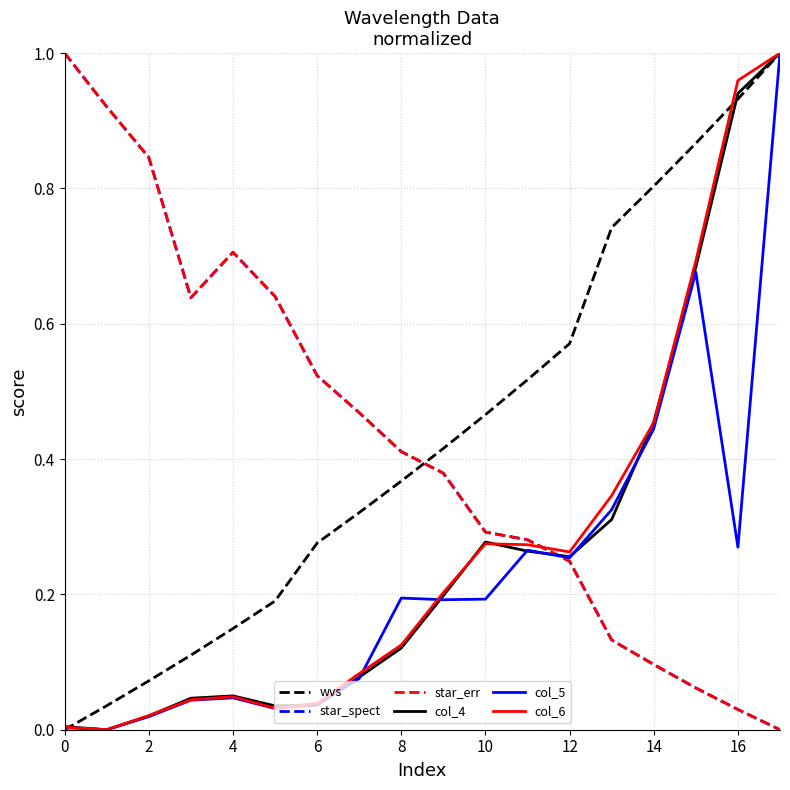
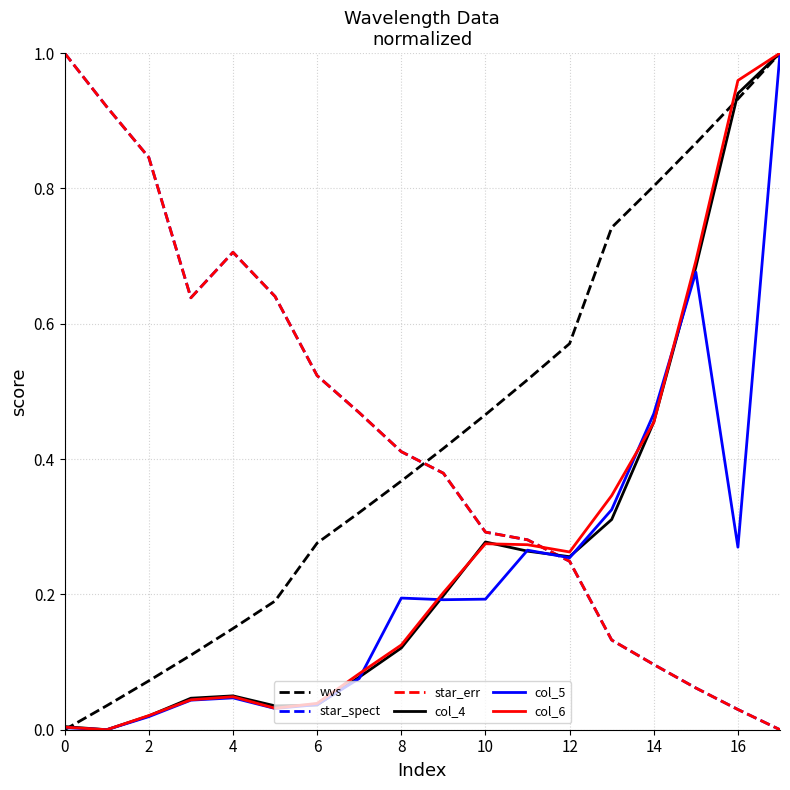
  {
    "col_5": {
      "8": 0.19,
      "10": 0.19,
-     "14": 0.44,
+     "14": 0.47,
      "16": 0.27
    }
  }
